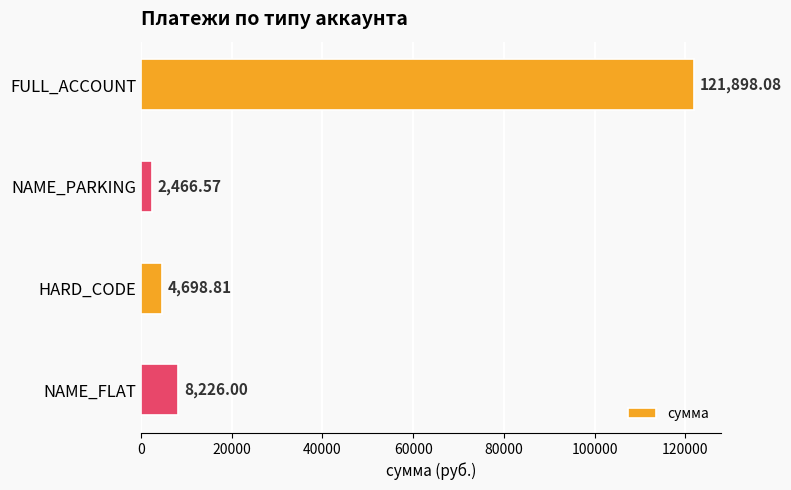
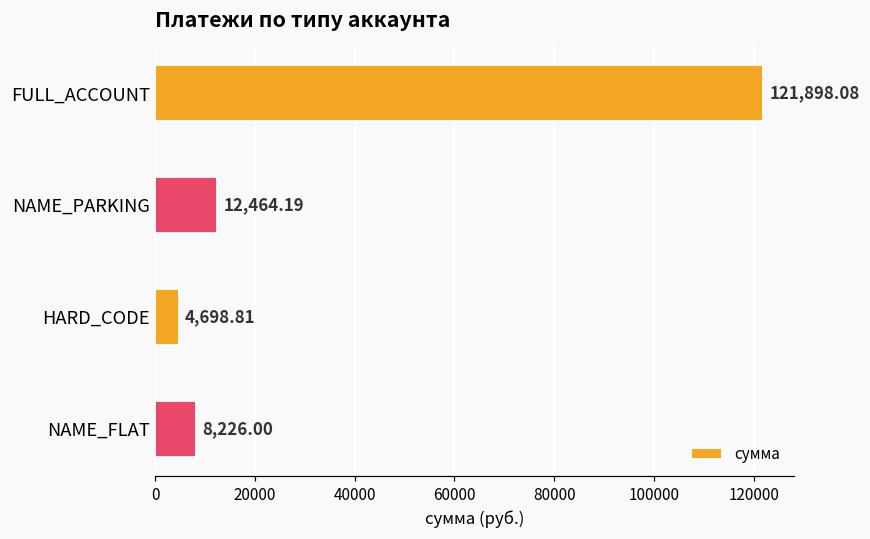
  {
    "FULL_ACCOUNT": "121,898.08",
-   "NAME_PARKING": "2,466.57",
+   "NAME_PARKING": "12,464.19",
    "HARD_CODE": "4,698.81",
    "NAME_FLAT": "8,226.00"
  }
